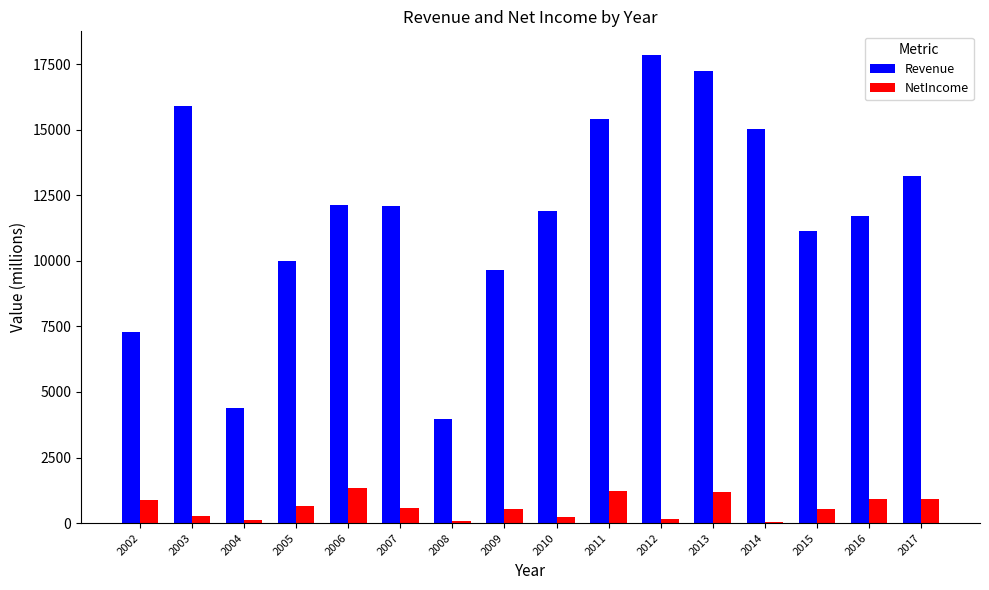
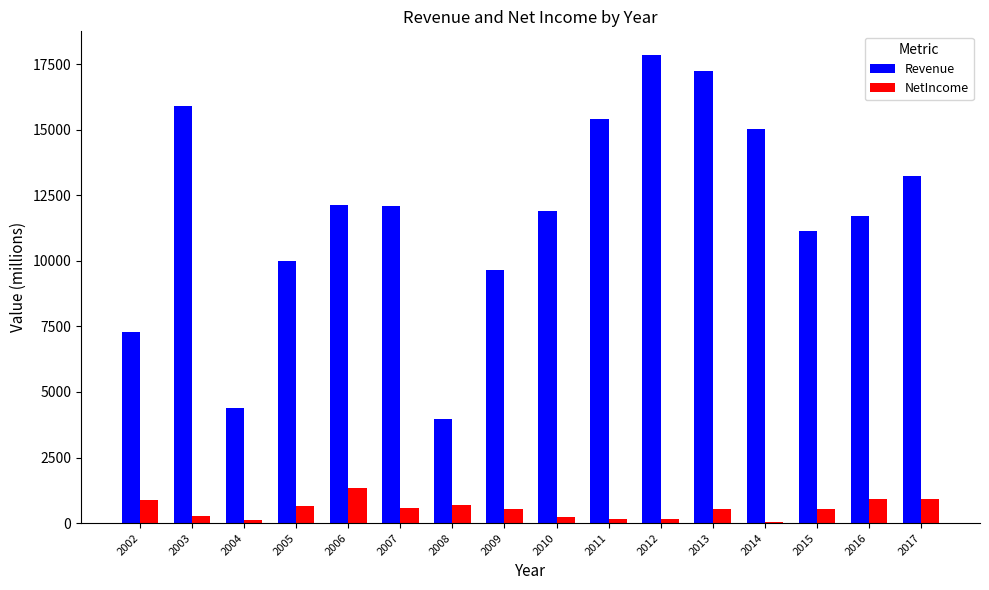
  {
    "Revenue": {
      "2002": 7300,
      "2003": 15900,
      "2004": 4400,
      "2005": 10000,
      "2006": 12100,
      "2007": 12100,
      "2008": 4000,
      "2009": 9600,
      "2010": 11900,
      "2011": 15400,
      "2012": 17900,
      "2013": 17200,
      "2014": 15000,
      "2015": 11100,
      "2016": 11700,
      "2017": 13200
    },
    "NetIncome": {
      "2002": 900,
      "2003": 300,
      "2004": 100,
      "2005": 700,
      "2006": 1300,
      "2007": 600,
-     "2008": 100,
+     "2008": 700,
      "2009": 500,
      "2010": 200,
-     "2011": 1200,
+     "2011": 200,
      "2012": 200,
-     "2013": 1200,
+     "2013": 500,
      "2015": 600,
      "2016": 900,
      "2017": 900
    }
  }
